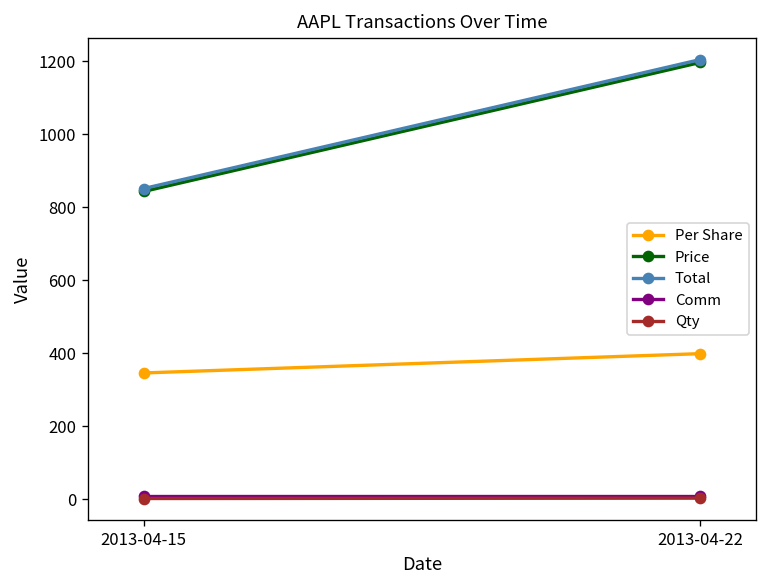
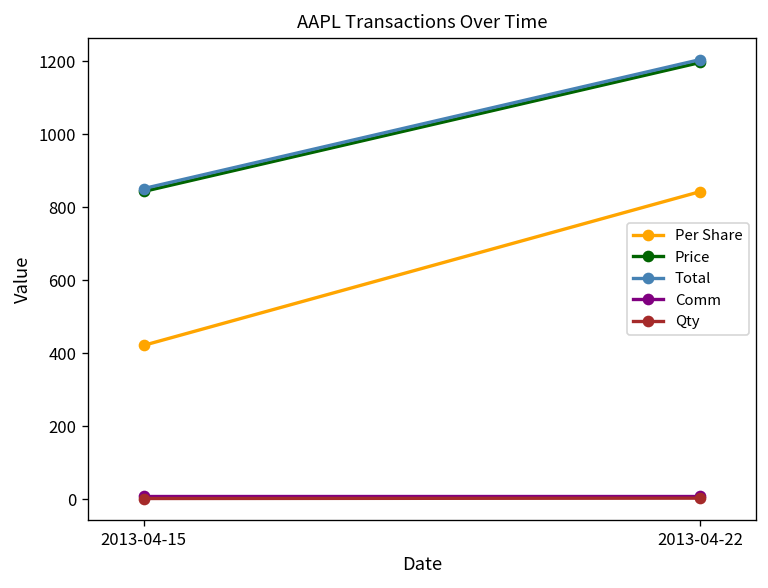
  {
    "Per Share": {
-     "2013-04-15": 350,
-     "2013-04-22": 400
+     "2013-04-15": 420,
+     "2013-04-22": 840
    }
  }
